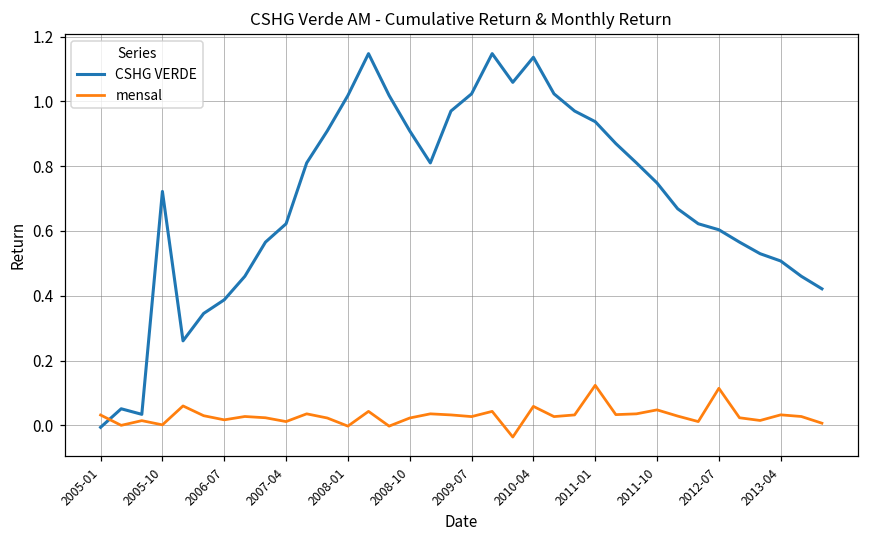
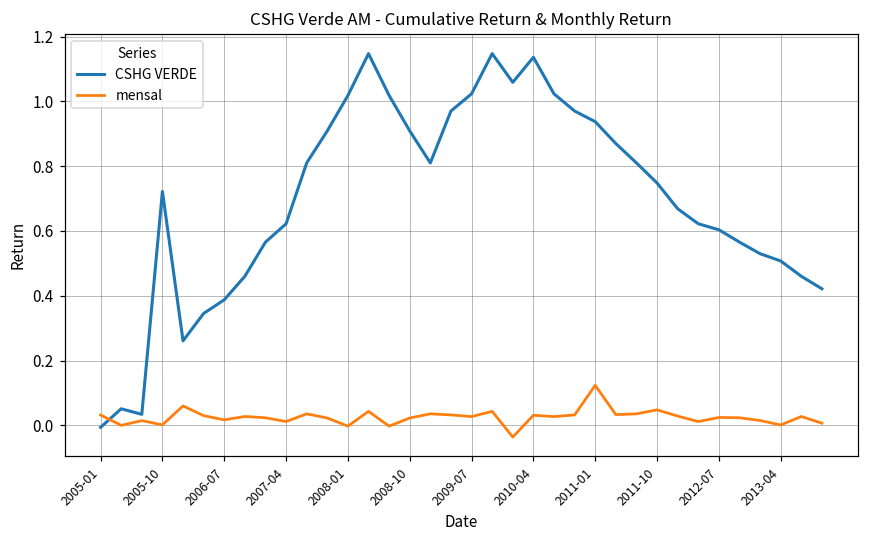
  {
    "CSHG VERDE": {
      "2005-01": -0.01,
      "2005-10": 0.72,
      "2006-07": 0.39,
      "2007-04": 0.62,
      "2008-01": 1.02,
      "2008-10": 0.91,
      "2009-07": 1.02,
      "2010-04": 1.14,
      "2011-01": 0.94,
      "2011-10": 0.75,
      "2012-07": 0.60,
      "2013-04": 0.51
    },
    "mensal": {
      "2005-01": 0.03,
      "2005-10": 0.00,
      "2006-07": 0.02,
      "2007-04": 0.01,
      "2008-01": 0.00,
      "2008-10": 0.02,
      "2009-07": 0.03,
-     "2010-04": 0.06,
+     "2010-04": 0.03,
      "2011-01": 0.12,
      "2011-10": 0.05,
-     "2012-07": 0.11,
-     "2013-04": 0.03
+     "2012-07": 0.02,
+     "2013-04": 0.00
    }
  }
